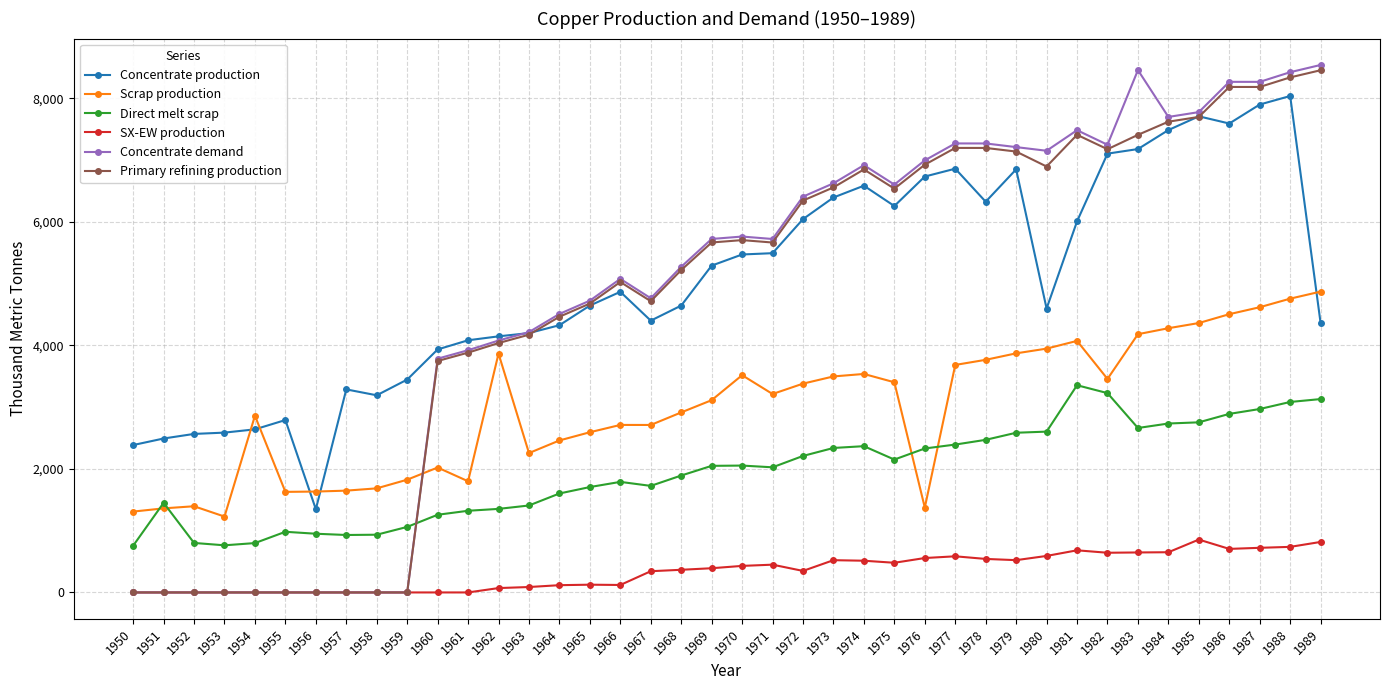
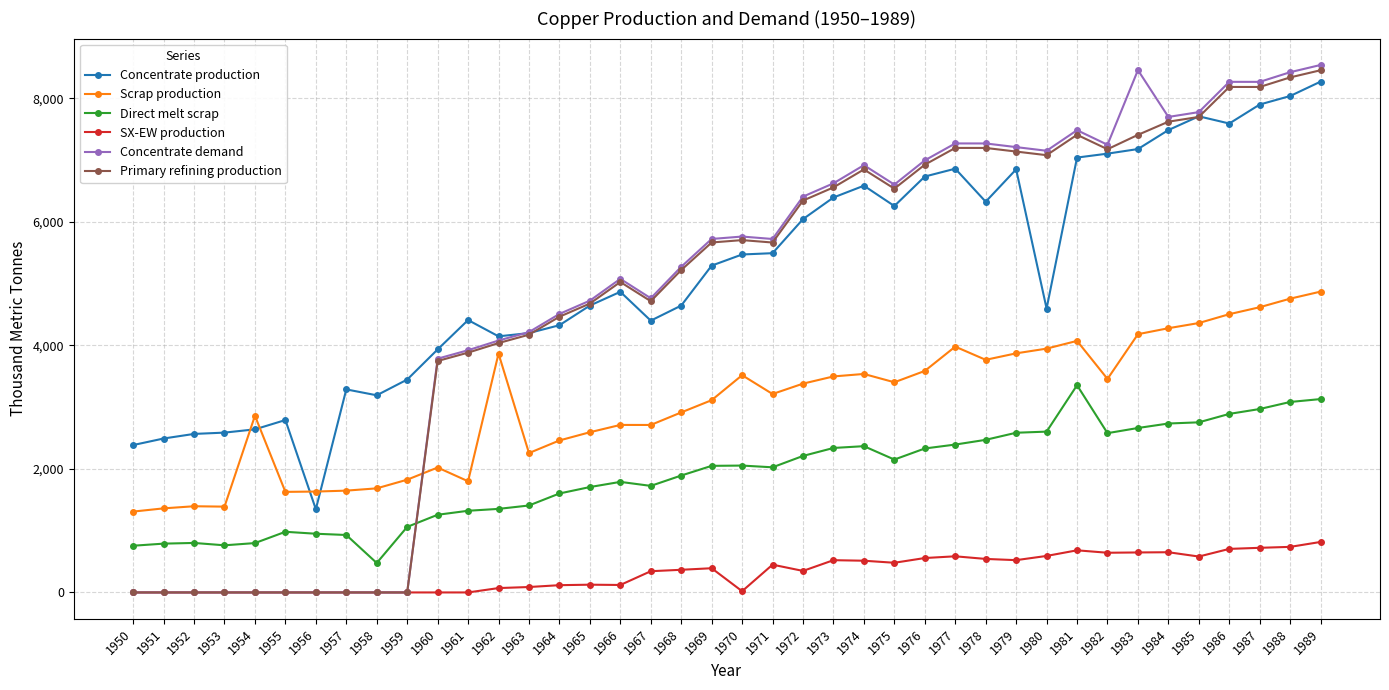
  {
    "Concentrate production": {
      "1950": "2,400",
      "1951": "2,500",
      "1952": "2,600",
      "1953": "2,600",
      "1954": "2,600",
      "1955": "2,800",
      "1956": "1,300",
      "1957": "3,300",
      "1958": "3,200",
      "1959": "3,400",
      "1960": "3,900",
-     "1961": "4,100",
+     "1961": "4,400",
      "1962": "4,100",
      "1964": "4,300",
      "1966": "4,900",
      "1967": "4,400",
      "1968": "4,600",
      "1969": "5,300",
      "1970": "5,500",
      "1971": "5,500",
      "1972": "6,000",
      "1973": "6,400",
      "1974": "6,600",
      "1975": "6,300",
      "1976": "6,700",
      "1977": "6,900",
      "1978": "6,300",
      "1979": "6,800",
      "1980": "4,600",
-     "1981": "6,000",
+     "1981": "7,000",
      "1982": "7,100",
      "1983": "7,200",
      "1984": "7,500",
      "1986": "7,600",
      "1987": "7,900",
      "1988": "8,000",
-     "1989": "4,400"
+     "1989": "8,300"
    },
    "Scrap production": {
      "1950": "1,300",
      "1951": "1,400",
      "1952": "1,400",
-     "1953": "1,200",
+     "1953": "1,400",
      "1954": "2,900",
      "1955": "1,600",
      "1956": "1,600",
      "1957": "1,600",
      "1958": "1,700",
      "1959": "1,800",
      "1960": "2,000",
      "1961": "1,800",
      "1962": "3,900",
      "1963": "2,300",
      "1964": "2,500",
      "1965": "2,600",
      "1966": "2,700",
      "1967": "2,700",
      "1968": "2,900",
      "1969": "3,100",
      "1970": "3,500",
      "1971": "3,200",
      "1972": "3,400",
      "1973": "3,500",
      "1974": "3,500",
      "1975": "3,400",
-     "1976": "1,400",
-     "1977": "3,700",
+     "1976": "3,600",
+     "1977": "4,000",
      "1978": "3,800",
      "1979": "3,900",
      "1980": "3,900",
      "1981": "4,100",
      "1982": "3,500",
      "1983": "4,200",
      "1984": "4,300",
      "1985": "4,400",
      "1986": "4,500",
      "1987": "4,600",
      "1988": "4,800",
      "1989": "4,900"
    },
    "Direct melt scrap": {
      "1950": "800",
-     "1951": "1,500",
+     "1951": "800",
      "1952": "800",
      "1953": "800",
      "1954": "800",
      "1955": "1,000",
      "1956": "1,000",
      "1957": "900",
-     "1958": "900",
+     "1958": "500",
      "1959": "1,100",
      "1960": "1,300",
      "1961": "1,300",
      "1962": "1,400",
      "1963": "1,400",
      "1964": "1,600",
      "1965": "1,700",
      "1966": "1,800",
      "1967": "1,700",
      "1968": "1,900",
      "1969": "2,000",
      "1970": "2,100",
      "1971": "2,000",
      "1972": "2,200",
      "1973": "2,300",
      "1974": "2,400",
      "1975": "2,200",
      "1976": "2,300",
      "1977": "2,400",
      "1978": "2,500",
      "1979": "2,600",
      "1980": "2,600",
      "1981": "3,400",
-     "1982": "3,200",
+     "1982": "2,600",
      "1983": "2,700",
      "1984": "2,700",
      "1985": "2,800",
      "1986": "2,900",
      "1987": "3,000",
      "1988": "3,100",
      "1989": "3,100"
    },
    "SX-EW production": {
      "1960": "0",
      "1961": "0",
      "1962": "100",
      "1963": "100",
      "1964": "100",
      "1965": "100",
      "1966": "100",
      "1967": "300",
      "1968": "400",
      "1969": "400",
-     "1970": "400",
+     "1970": "0",
      "1971": "400",
      "1972": "300",
      "1973": "500",
      "1974": "500",
      "1975": "500",
      "1976": "600",
      "1977": "600",
      "1978": "500",
      "1979": "500",
      "1980": "600",
      "1981": "700",
      "1982": "600",
      "1983": "600",
      "1984": "700",
-     "1985": "900",
+     "1985": "600",
      "1986": "700",
      "1987": "700",
      "1988": "700",
      "1989": "800"
    },
    "Concentrate demand": {
      "1962": "4,100",
      "1964": "4,500",
      "1965": "4,700",
      "1966": "5,100",
      "1967": "4,800",
      "1968": "5,300",
      "1969": "5,700",
      "1970": "5,800",
      "1971": "5,700",
      "1972": "6,400",
      "1973": "6,600",
      "1974": "6,900",
      "1975": "6,600",
      "1976": "7,000",
      "1977": "7,300",
      "1978": "7,300",
      "1979": "7,200",
      "1980": "7,100",
      "1981": "7,500",
      "1982": "7,200",
      "1983": "8,500",
      "1984": "7,700",
      "1985": "7,800",
      "1986": "8,300",
      "1987": "8,300",
      "1988": "8,400",
      "1989": "8,500"
    },
    "Primary refining production": {
      "1962": "4,000",
      "1964": "4,500",
      "1966": "5,000",
      "1967": "4,700",
      "1968": "5,200",
      "1969": "5,700",
      "1970": "5,700",
      "1971": "5,700",
      "1972": "6,300",
      "1973": "6,600",
      "1974": "6,800",
      "1975": "6,500",
      "1976": "6,900",
      "1977": "7,200",
      "1978": "7,200",
      "1979": "7,100",
-     "1980": "6,900",
+     "1980": "7,100",
      "1981": "7,400",
      "1982": "7,200",
      "1983": "7,400",
      "1984": "7,600",
      "1986": "8,200",
      "1987": "8,200",
      "1988": "8,300",
      "1989": "8,500"
    }
  }
